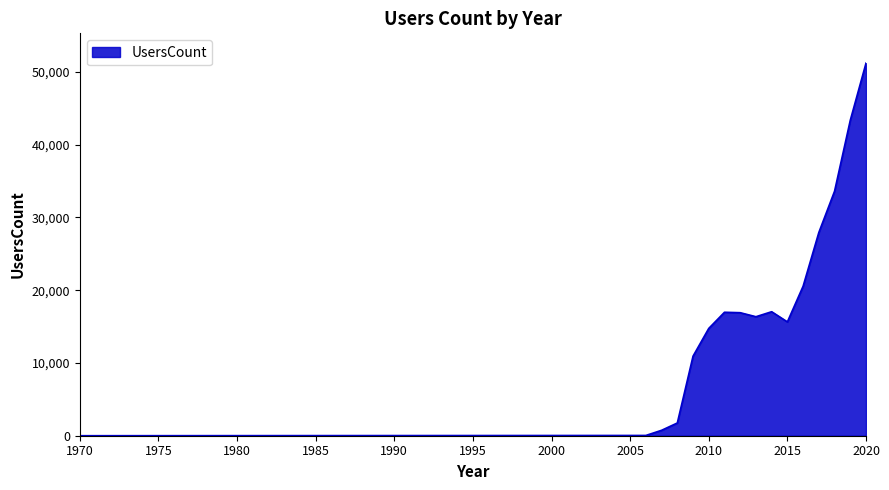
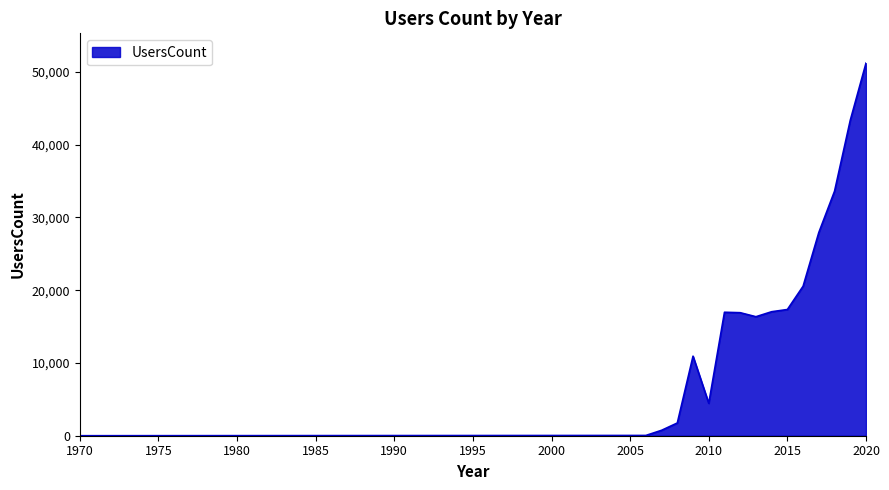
  {
    "1970": "0",
-   "2010": "15,000",
-   "2015": "16,000",
+   "2010": "4,000",
+   "2015": "17,000",
    "2020": "51,000"
  }
